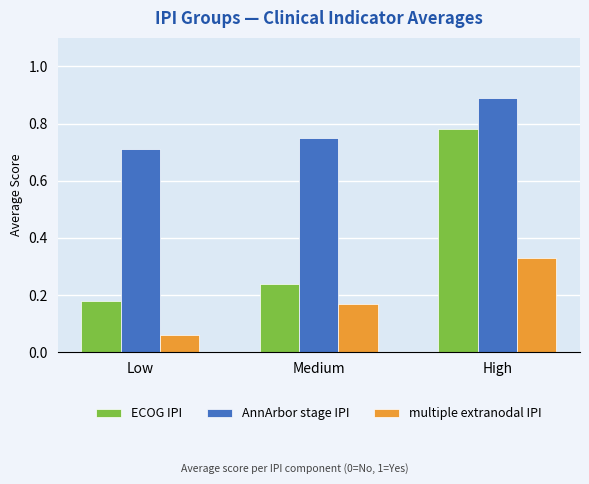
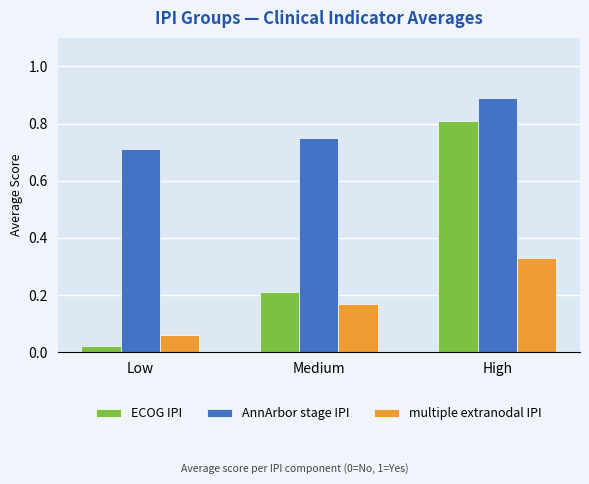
  {
    "ECOG IPI": {
-     "Low": 0.18,
-     "Medium": 0.24,
-     "High": 0.78
+     "Low": 0.02,
+     "Medium": 0.21,
+     "High": 0.81
    },
    "AnnArbor stage IPI": {
      "Low": 0.71,
      "Medium": 0.75,
      "High": 0.89
    },
    "multiple extranodal IPI": {
      "Low": 0.06,
      "Medium": 0.17,
      "High": 0.33
    }
  }
